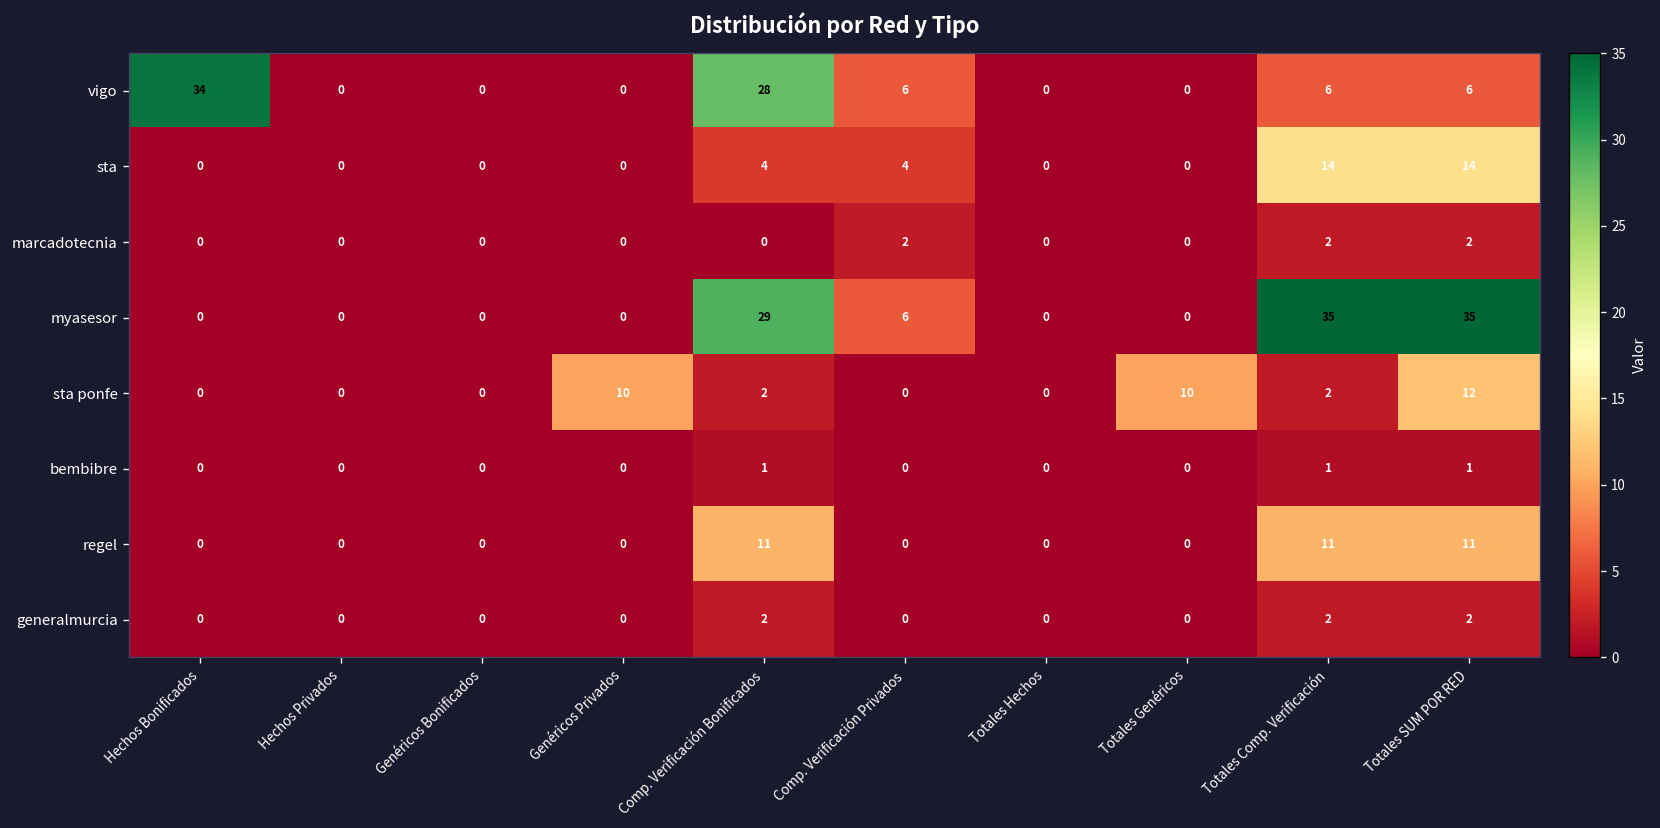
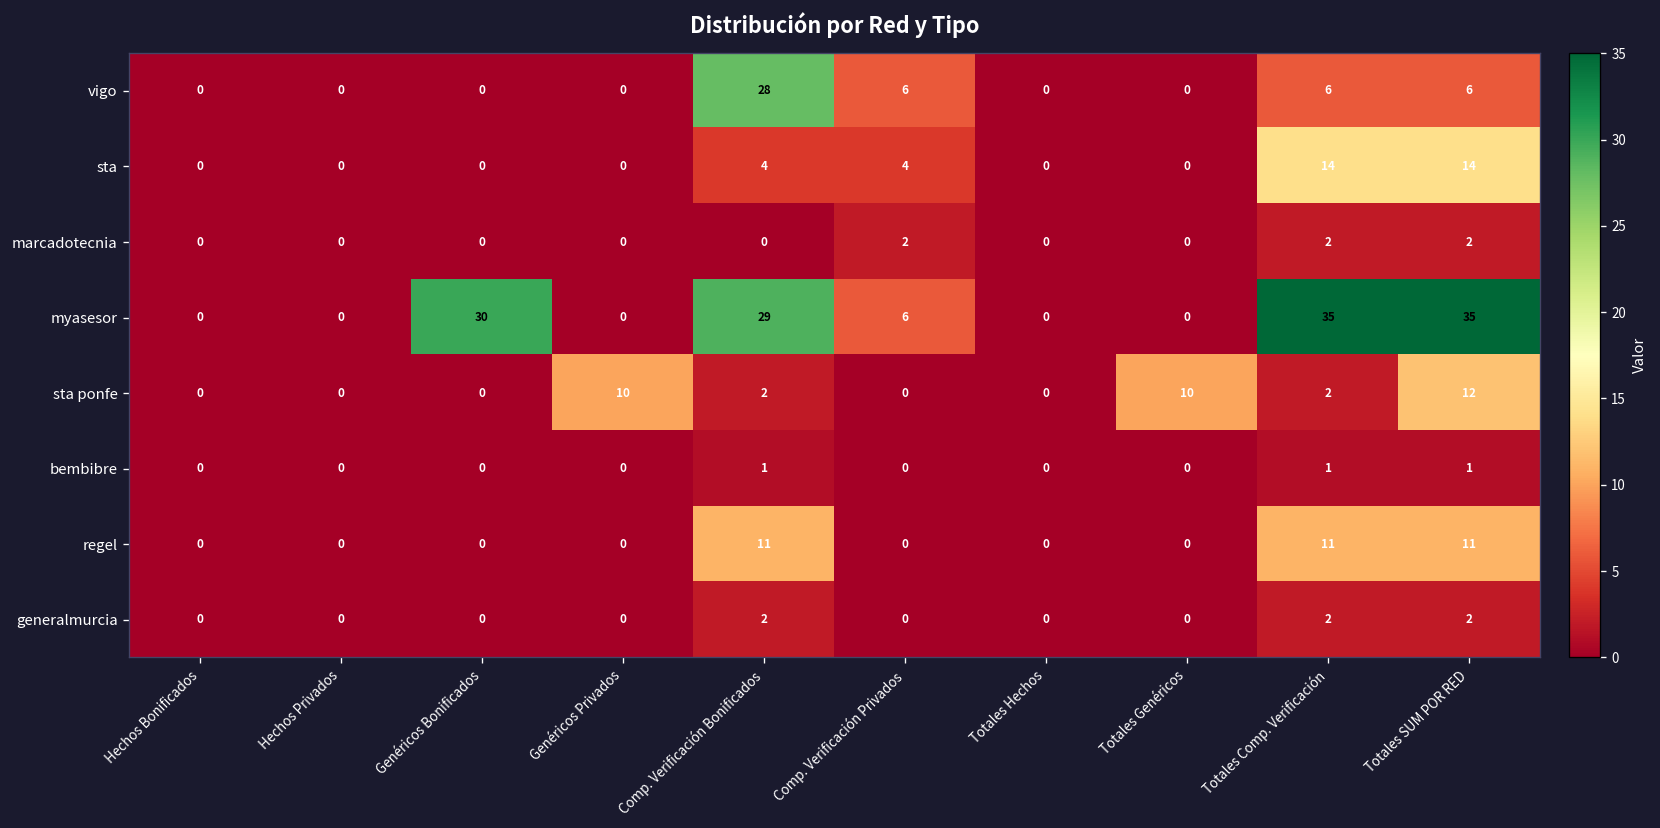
  {
    "vigo": {
-     "Hechos Bonificados": 34,
+     "Hechos Bonificados": 0,
      "Hechos Privados": 0,
      "Genéricos Bonificados": 0,
      "Genéricos Privados": 0,
      "Comp. Verificación Bonificados": 28,
      "Comp. Verificación Privados": 6,
      "Totales Hechos": 0,
      "Totales Genéricos": 0,
      "Totales Comp. Verificación": 6,
      "Totales SUM POR RED": 6
    },
    "sta": {
      "Hechos Bonificados": 0,
      "Hechos Privados": 0,
      "Genéricos Bonificados": 0,
      "Genéricos Privados": 0,
      "Comp. Verificación Bonificados": 4,
      "Comp. Verificación Privados": 4,
      "Totales Hechos": 0,
      "Totales Genéricos": 0,
      "Totales Comp. Verificación": 14,
      "Totales SUM POR RED": 14
    },
    "marcadotecnia": {
      "Hechos Bonificados": 0,
      "Hechos Privados": 0,
      "Genéricos Bonificados": 0,
      "Genéricos Privados": 0,
      "Comp. Verificación Bonificados": 0,
      "Comp. Verificación Privados": 2,
      "Totales Hechos": 0,
      "Totales Genéricos": 0,
      "Totales Comp. Verificación": 2,
      "Totales SUM POR RED": 2
    },
    "myasesor": {
      "Hechos Bonificados": 0,
      "Hechos Privados": 0,
-     "Genéricos Bonificados": 0,
+     "Genéricos Bonificados": 30,
      "Genéricos Privados": 0,
      "Comp. Verificación Bonificados": 29,
      "Comp. Verificación Privados": 6,
      "Totales Hechos": 0,
      "Totales Genéricos": 0,
      "Totales Comp. Verificación": 35,
      "Totales SUM POR RED": 35
    },
    "sta ponfe": {
      "Hechos Bonificados": 0,
      "Hechos Privados": 0,
      "Genéricos Bonificados": 0,
      "Genéricos Privados": 10,
      "Comp. Verificación Bonificados": 2,
      "Comp. Verificación Privados": 0,
      "Totales Hechos": 0,
      "Totales Genéricos": 10,
      "Totales Comp. Verificación": 2,
      "Totales SUM POR RED": 12
    },
    "bembibre": {
      "Hechos Bonificados": 0,
      "Hechos Privados": 0,
      "Genéricos Bonificados": 0,
      "Genéricos Privados": 0,
      "Comp. Verificación Bonificados": 1,
      "Comp. Verificación Privados": 0,
      "Totales Hechos": 0,
      "Totales Genéricos": 0,
      "Totales Comp. Verificación": 1,
      "Totales SUM POR RED": 1
    },
    "regel": {
      "Hechos Bonificados": 0,
      "Hechos Privados": 0,
      "Genéricos Bonificados": 0,
      "Genéricos Privados": 0,
      "Comp. Verificación Bonificados": 11,
      "Comp. Verificación Privados": 0,
      "Totales Hechos": 0,
      "Totales Genéricos": 0,
      "Totales Comp. Verificación": 11,
      "Totales SUM POR RED": 11
    },
    "generalmurcia": {
      "Hechos Bonificados": 0,
      "Hechos Privados": 0,
      "Genéricos Bonificados": 0,
      "Genéricos Privados": 0,
      "Comp. Verificación Bonificados": 2,
      "Comp. Verificación Privados": 0,
      "Totales Hechos": 0,
      "Totales Genéricos": 0,
      "Totales Comp. Verificación": 2,
      "Totales SUM POR RED": 2
    }
  }
